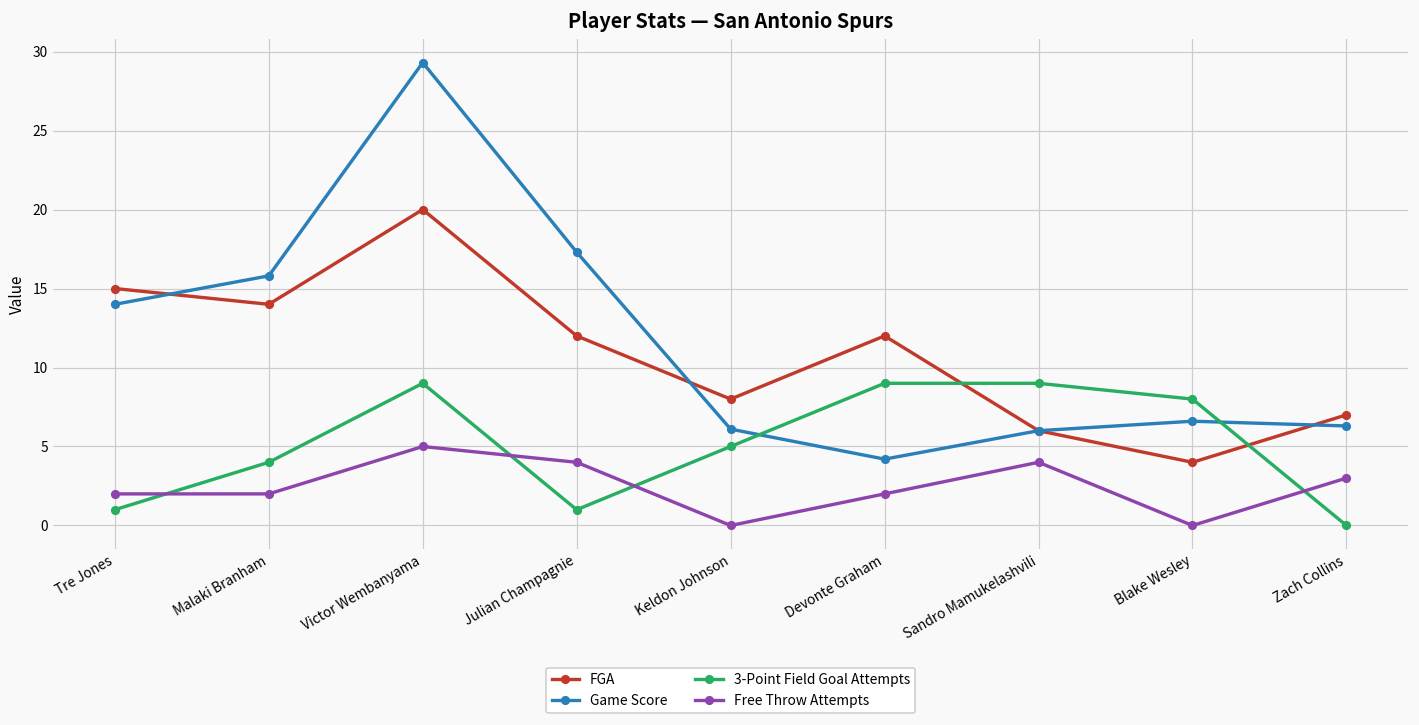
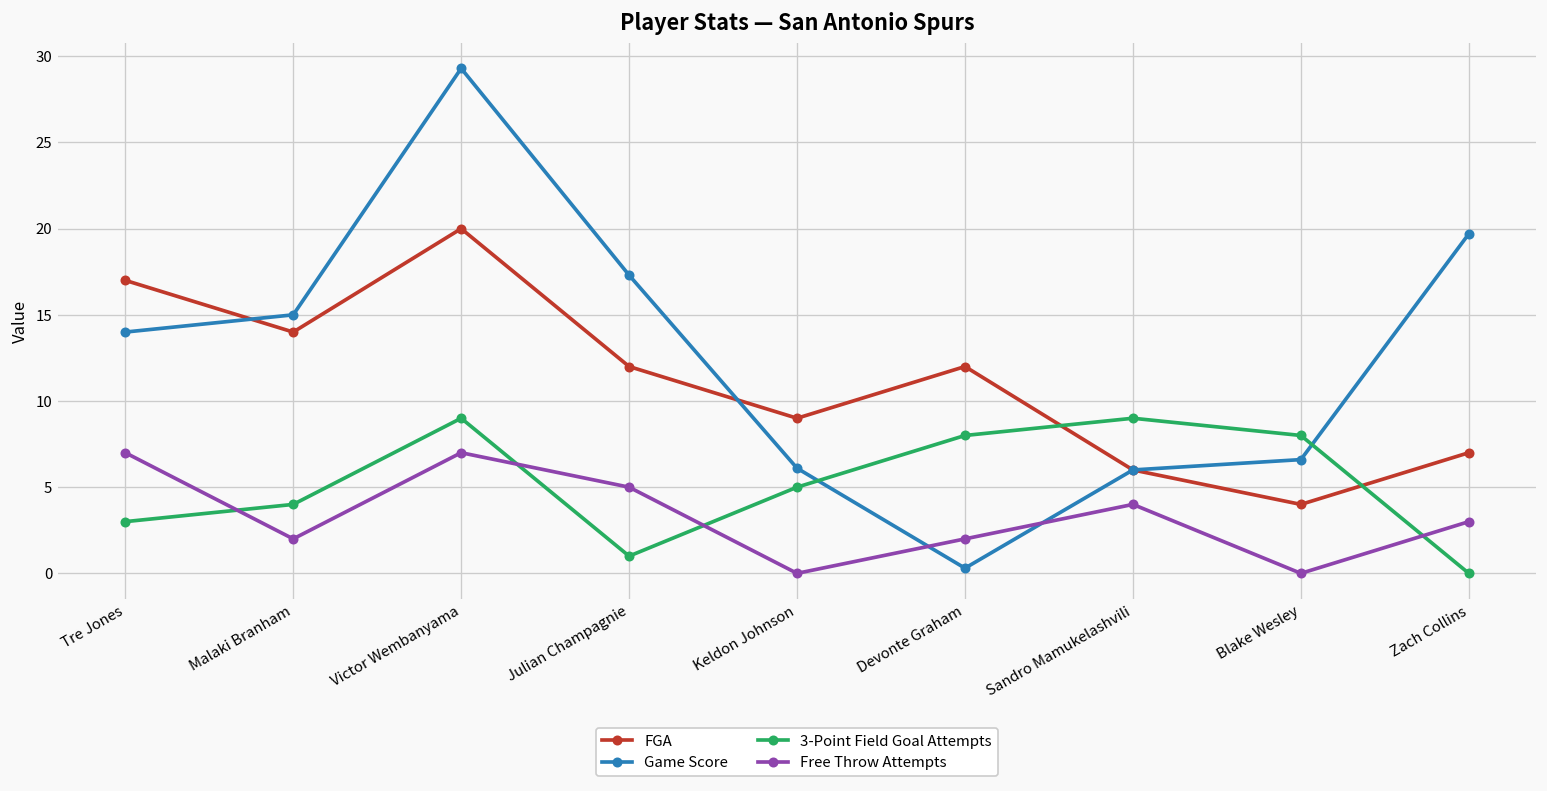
  {
    "FGA": {
-     "Tre Jones": 15,
+     "Tre Jones": 17,
      "Malaki Branham": 14,
      "Victor Wembanyama": 20,
      "Julian Champagnie": 12,
-     "Keldon Johnson": 8,
+     "Keldon Johnson": 9,
      "Devonte Graham": 12,
      "Blake Wesley": 4,
      "Zach Collins": 7
    },
    "Game Score": {
      "Tre Jones": 14.0,
-     "Malaki Branham": 15.8,
+     "Malaki Branham": 15.0,
      "Victor Wembanyama": 29.3,
      "Julian Champagnie": 17.3,
      "Keldon Johnson": 6.1,
-     "Devonte Graham": 4.2,
+     "Devonte Graham": 0.3,
      "Blake Wesley": 6.6,
-     "Zach Collins": 6.3
+     "Zach Collins": 19.7
    },
    "3-Point Field Goal Attempts": {
-     "Tre Jones": 1,
+     "Tre Jones": 3,
      "Malaki Branham": 4,
      "Victor Wembanyama": 9,
      "Julian Champagnie": 1,
      "Keldon Johnson": 5,
-     "Devonte Graham": 9,
+     "Devonte Graham": 8,
      "Sandro Mamukelashvili": 9,
      "Blake Wesley": 8,
      "Zach Collins": 0
    },
    "Free Throw Attempts": {
-     "Tre Jones": 2,
+     "Tre Jones": 7,
      "Malaki Branham": 2,
-     "Victor Wembanyama": 5,
-     "Julian Champagnie": 4,
+     "Victor Wembanyama": 7,
+     "Julian Champagnie": 5,
      "Keldon Johnson": 0,
      "Devonte Graham": 2,
      "Sandro Mamukelashvili": 4,
      "Blake Wesley": 0,
      "Zach Collins": 3
    }
  }
